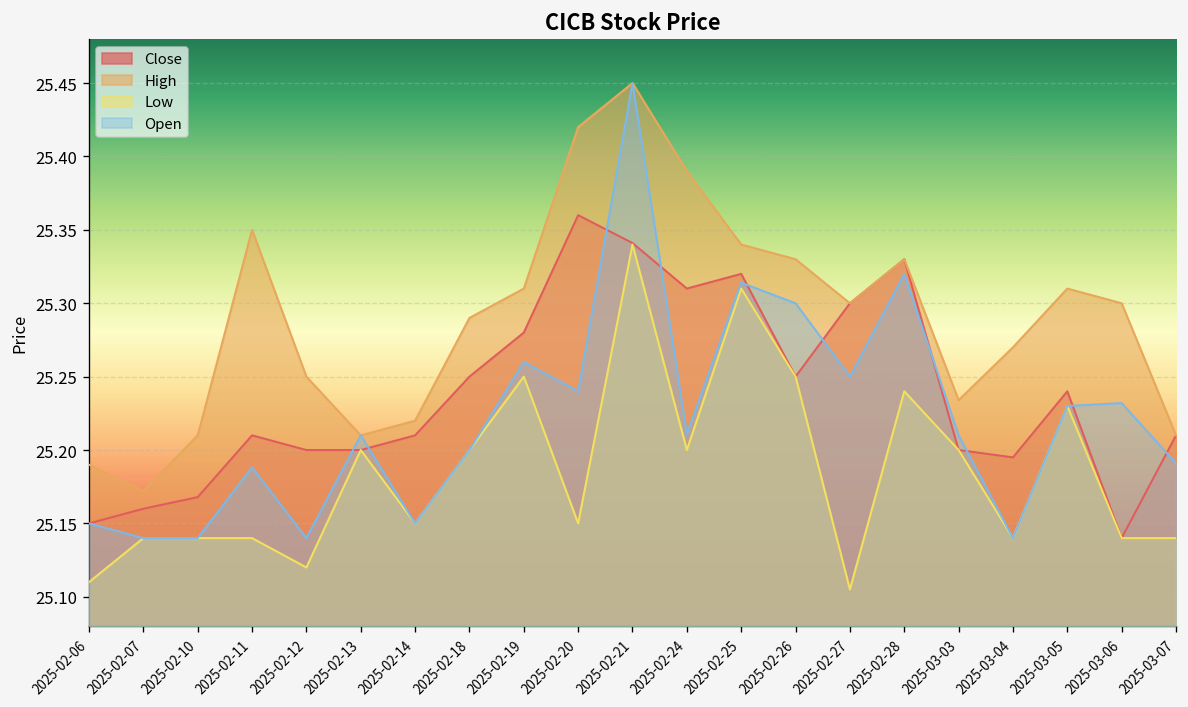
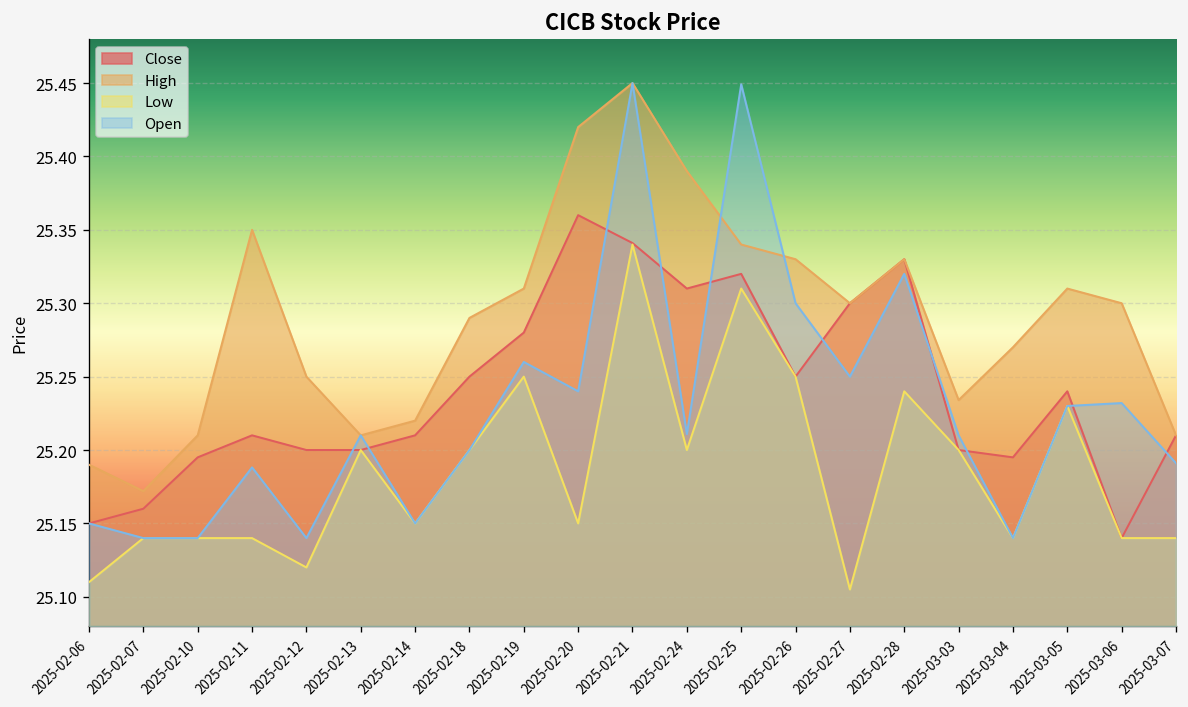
  {
    "Close": {
      "2025-02-07": 25.160,
-     "2025-02-10": 25.168,
+     "2025-02-10": 25.195,
      "2025-02-11": 25.210,
      "2025-02-12": 25.200,
      "2025-02-14": 25.210,
      "2025-02-18": 25.250,
      "2025-02-19": 25.280,
      "2025-02-20": 25.360,
      "2025-02-24": 25.310,
      "2025-02-25": 25.320,
      "2025-03-04": 25.195,
      "2025-03-05": 25.240
    },
    "Open": {
      "2025-02-11": 25.188,
      "2025-02-12": 25.140,
      "2025-02-19": 25.260,
      "2025-02-20": 25.240,
      "2025-02-24": 25.211,
-     "2025-02-25": 25.314,
+     "2025-02-25": 25.449,
      "2025-02-26": 25.300,
      "2025-02-27": 25.250,
      "2025-02-28": 25.320,
      "2025-03-03": 25.210,
      "2025-03-06": 25.232,
      "2025-03-07": 25.191
    }
  }
